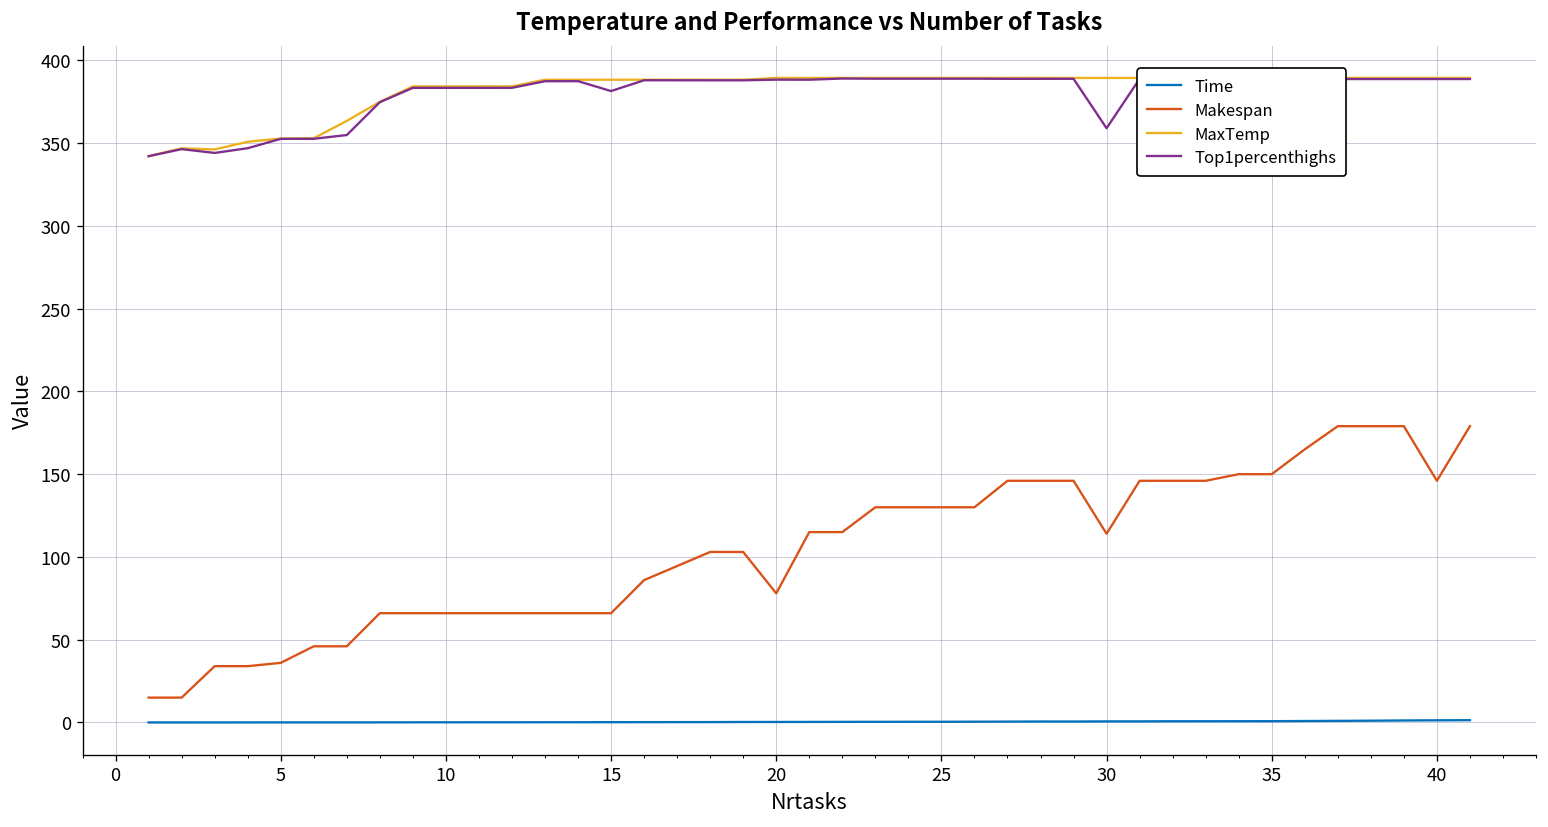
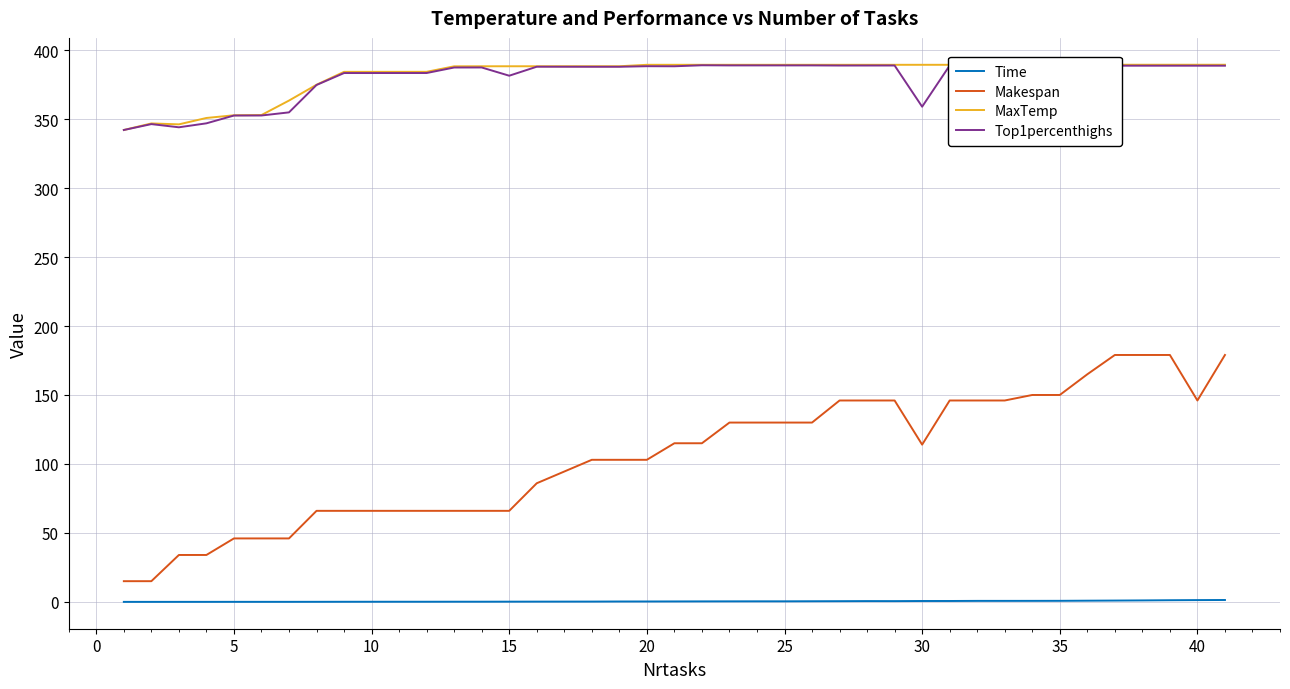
  {
    "Time": {
      "5": 0,
      "10": 0,
      "15": 0,
      "20": 0,
      "25": 0,
      "30": 1,
      "35": 1,
      "40": 1
    },
    "Makespan": {
-     "5": 36,
+     "5": 46,
      "10": 66,
      "15": 66,
-     "20": 78,
+     "20": 103,
      "25": 130,
      "30": 114,
      "35": 150,
      "40": 146
    },
    "MaxTemp": {
      "15": 388,
      "30": 389
    },
    "Top1percenthighs": {
      "15": 381,
      "30": 359
    }
  }
